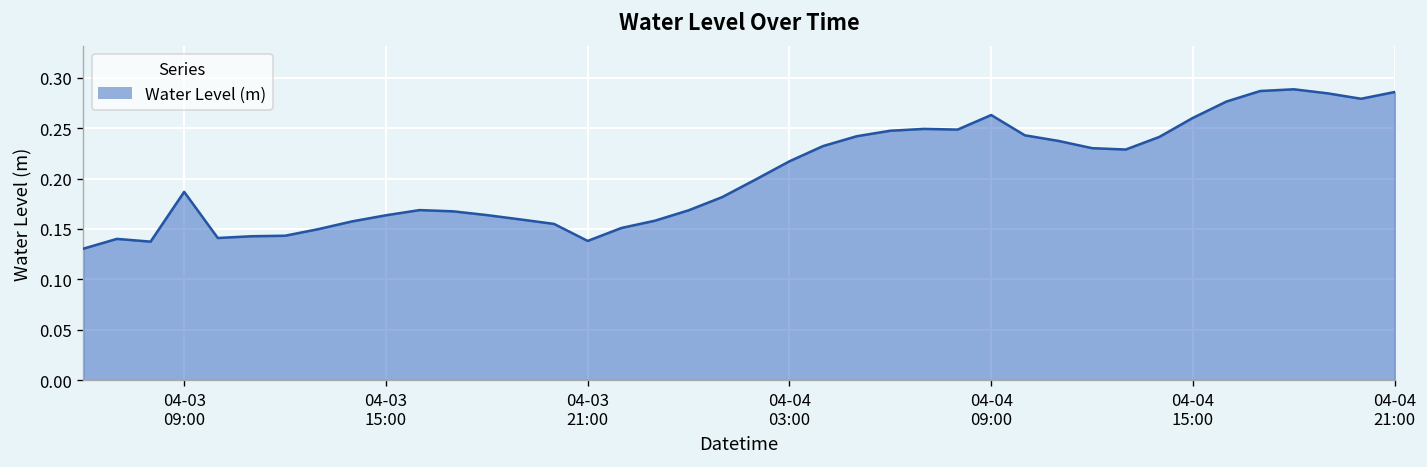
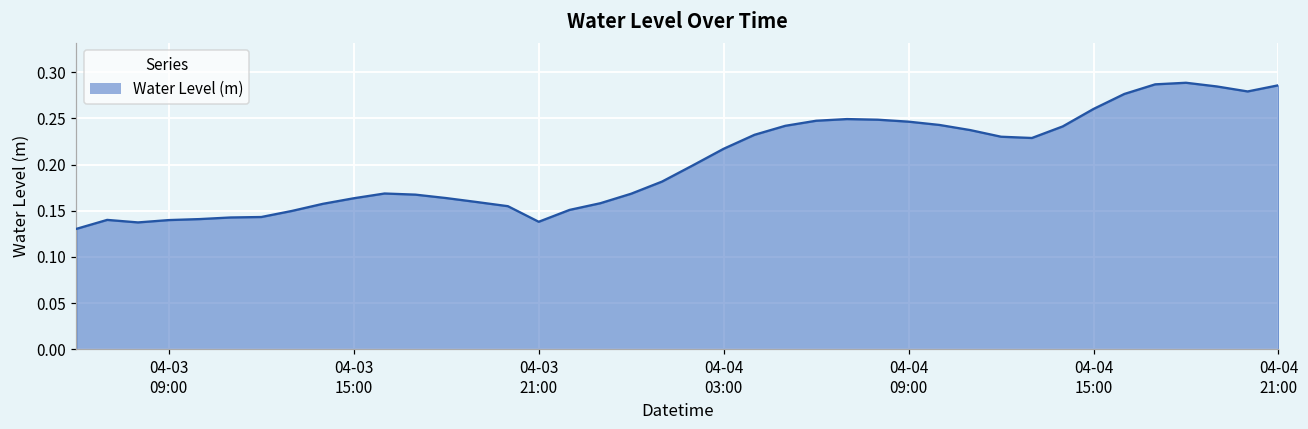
  {
-   "04-03 09:00": 0.19,
+   "04-03 09:00": 0.14,
    "04-03 15:00": 0.16,
    "04-03 21:00": 0.14,
    "04-04 03:00": 0.22,
-   "04-04 09:00": 0.26,
+   "04-04 09:00": 0.25,
    "04-04 15:00": 0.26,
    "04-04 21:00": 0.29
  }
